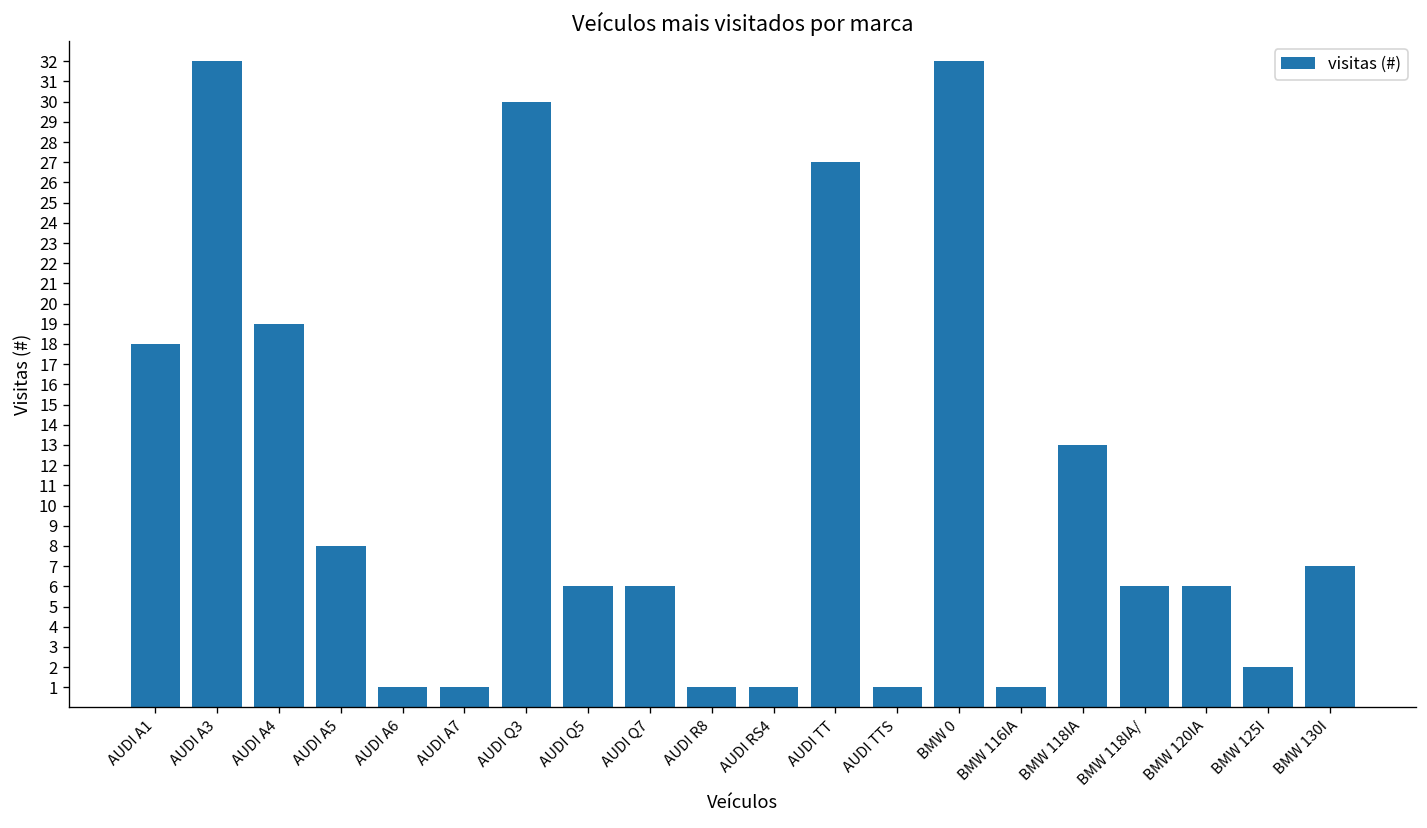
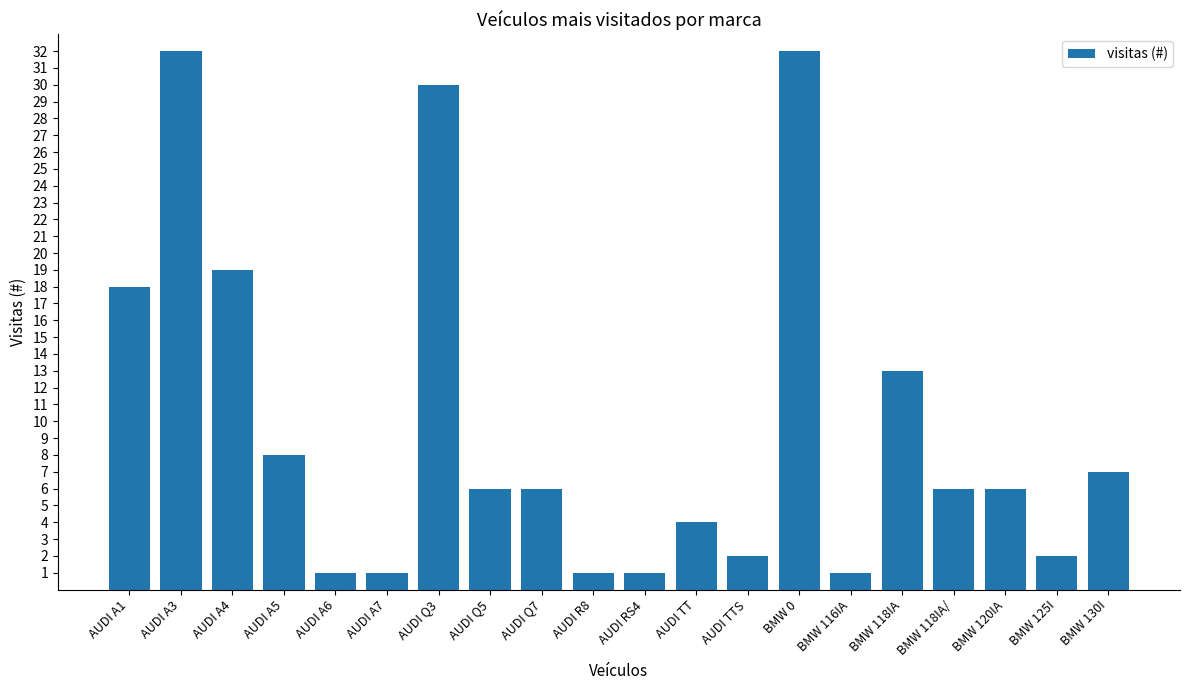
  {
    "AUDI A1": 18,
    "AUDI A3": 32,
    "AUDI A4": 19,
    "AUDI A5": 8,
    "AUDI A6": 1,
    "AUDI A7": 1,
    "AUDI Q3": 30,
    "AUDI Q5": 6,
    "AUDI Q7": 6,
    "AUDI R8": 1,
    "AUDI RS4": 1,
-   "AUDI TT": 27,
-   "AUDI TTS": 1,
+   "AUDI TT": 4,
+   "AUDI TTS": 2,
    "BMW 0": 32,
    "BMW 116IA": 1,
    "BMW 118IA": 13,
    "BMW 118IA/": 6,
    "BMW 120IA": 6,
    "BMW 125I": 2,
    "BMW 130I": 7
  }
